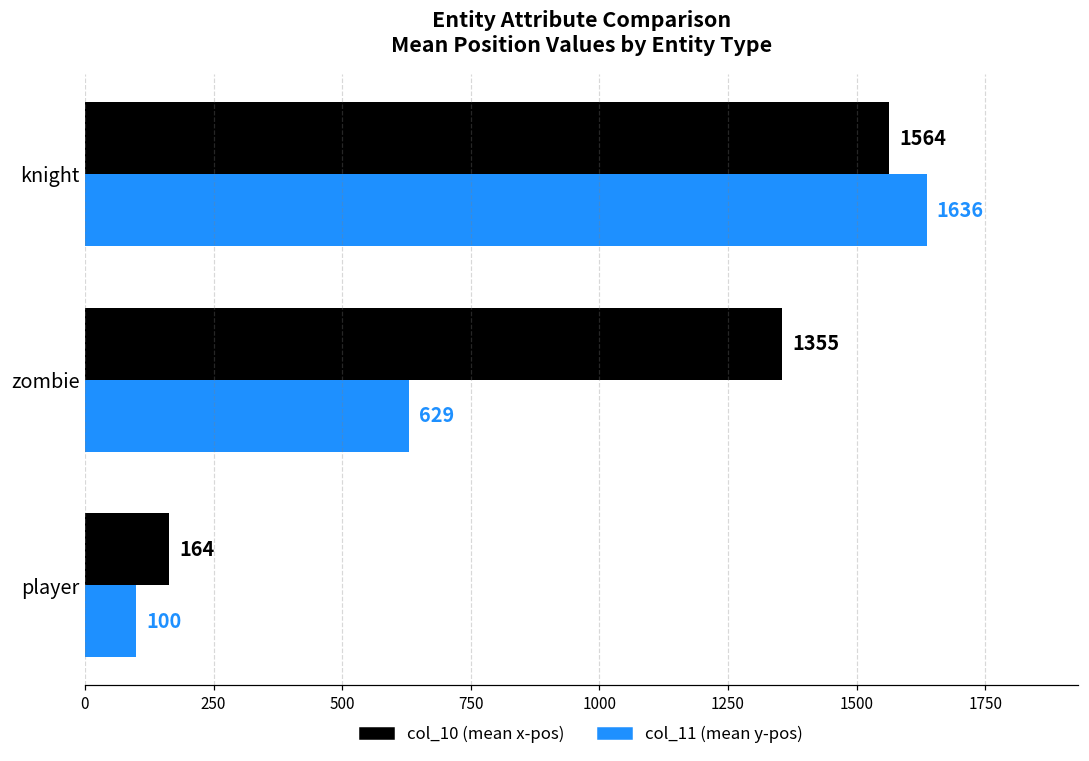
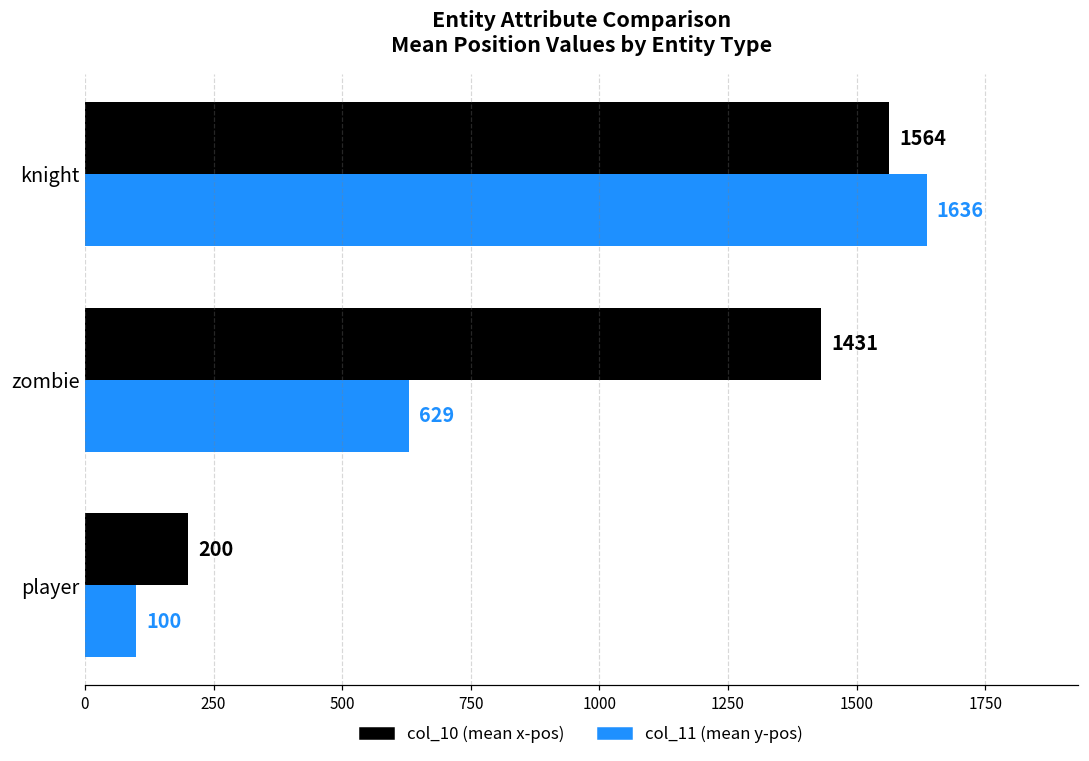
  {
    "col_10 (mean x-pos)": {
      "knight": 1564,
-     "zombie": 1355,
-     "player": 164
+     "zombie": 1431,
+     "player": 200
    },
    "col_11 (mean y-pos)": {
      "knight": 1636,
      "zombie": 629,
      "player": 100
    }
  }
